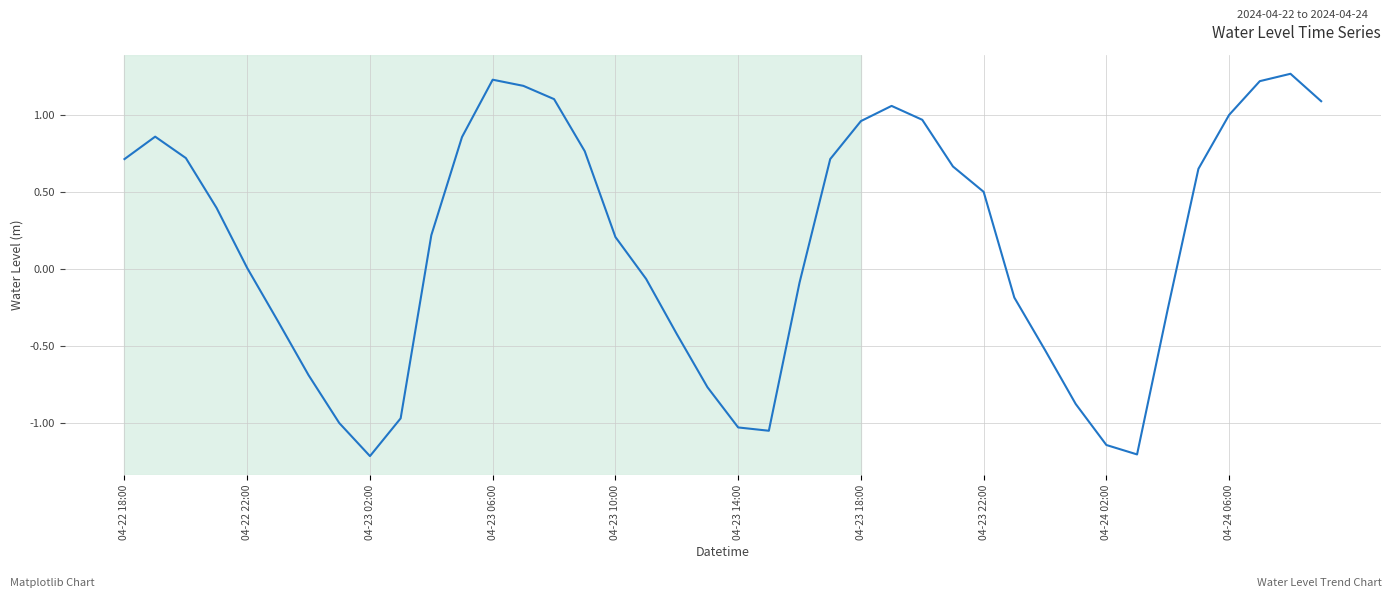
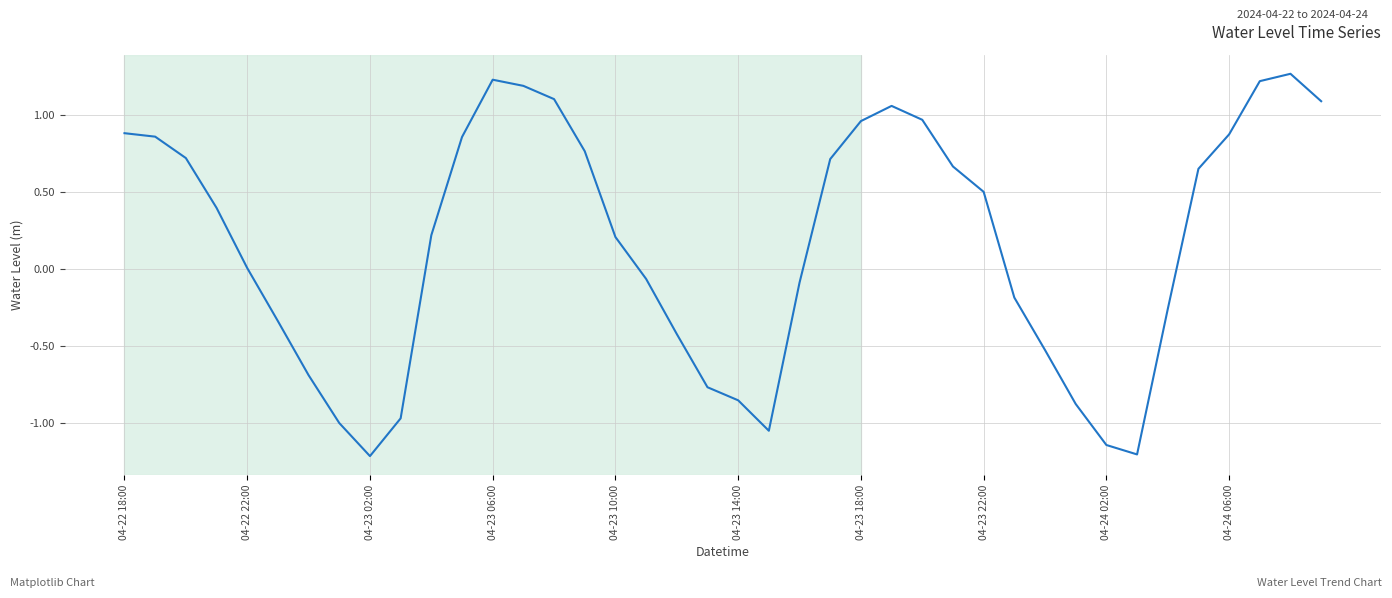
  {
-   "04-22 18:00": 0.71,
+   "04-22 18:00": 0.88,
    "04-22 22:00": 0.01,
    "04-23 02:00": -1.21,
    "04-23 06:00": 1.23,
    "04-23 10:00": 0.21,
-   "04-23 14:00": -1.03,
+   "04-23 14:00": -0.85,
    "04-23 18:00": 0.96,
    "04-23 22:00": 0.50,
    "04-24 02:00": -1.14,
-   "04-24 06:00": 1.00
+   "04-24 06:00": 0.87
  }
